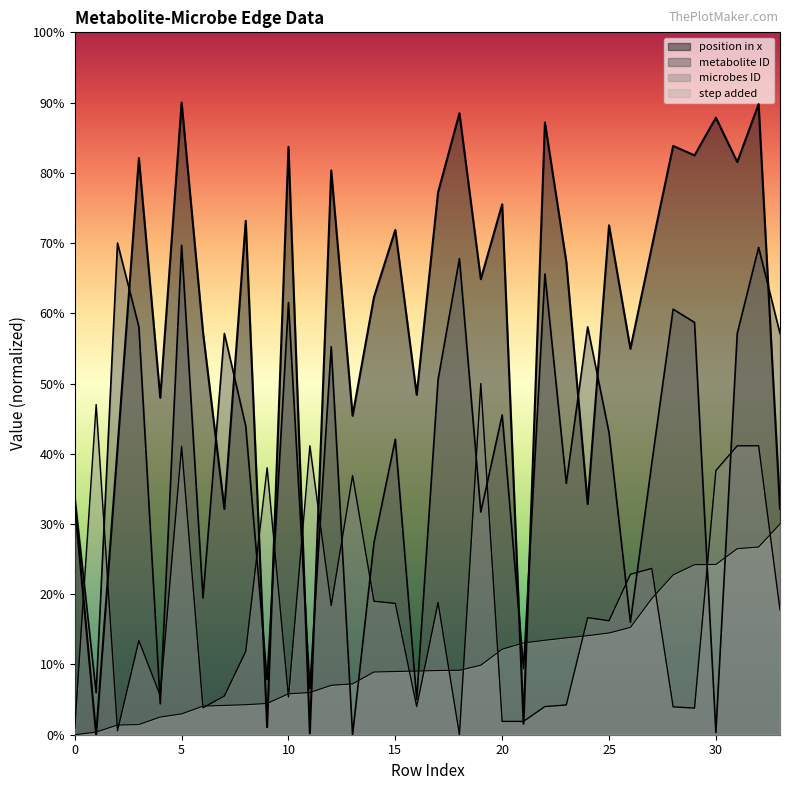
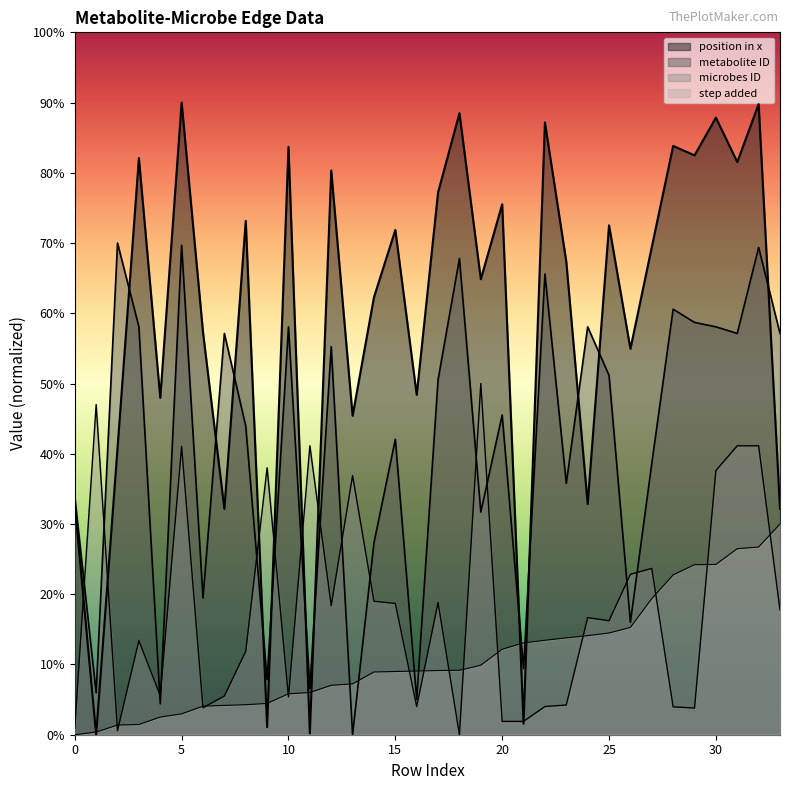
  {
    "position in x": {
      "0": "33%",
      "5": "90%",
      "10": "84%",
      "15": "72%",
      "20": "76%",
      "25": "73%",
      "30": "88%"
    },
    "metabolite ID": {
      "0": "34%",
      "5": "70%",
-     "10": "62%",
+     "10": "58%",
      "15": "42%",
      "20": "46%",
-     "25": "43%",
-     "30": "0%"
+     "25": "51%",
+     "30": "58%"
    }
  }
